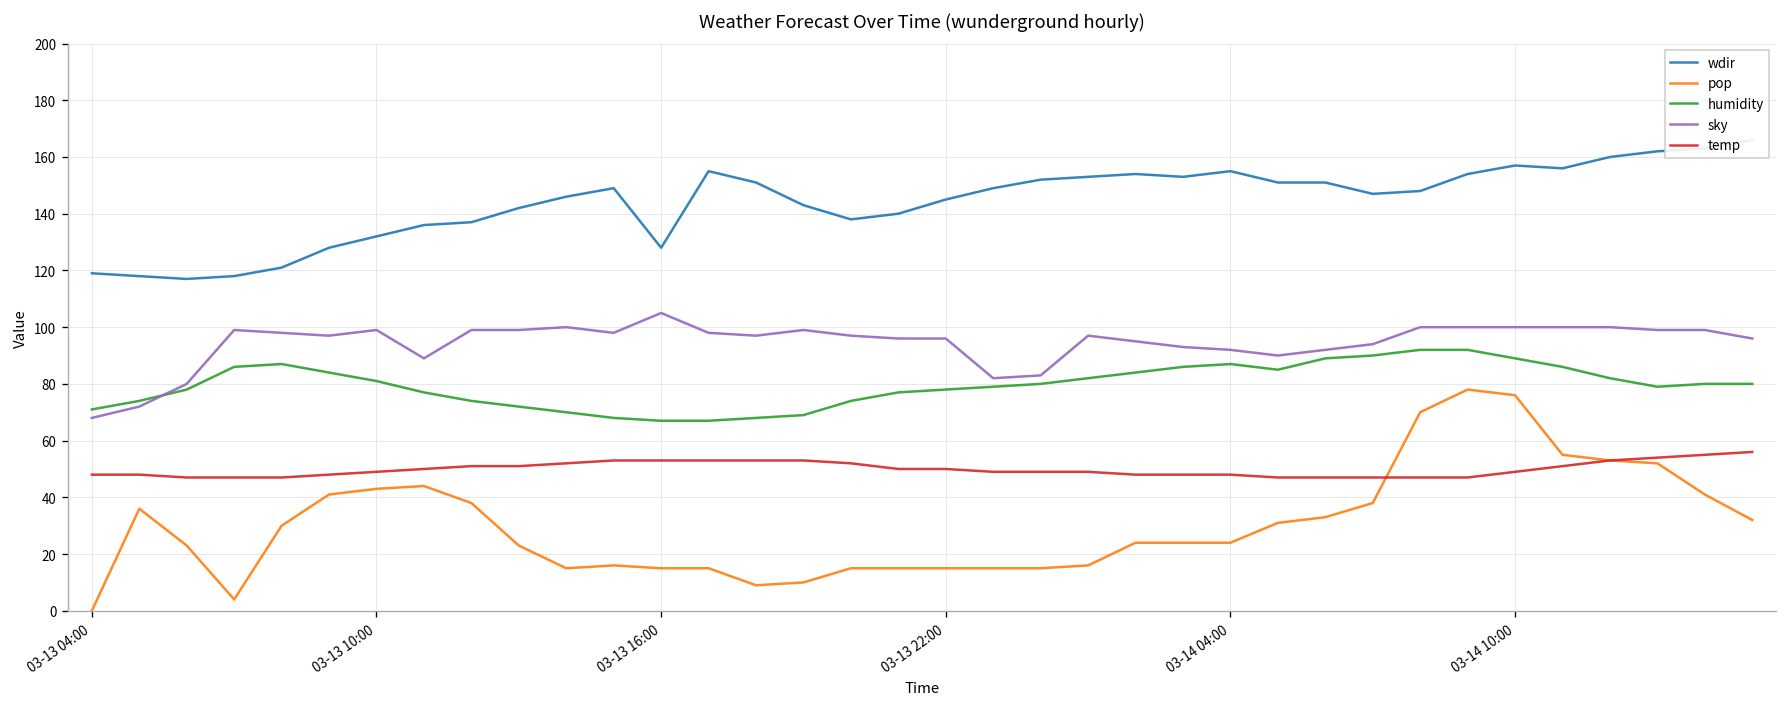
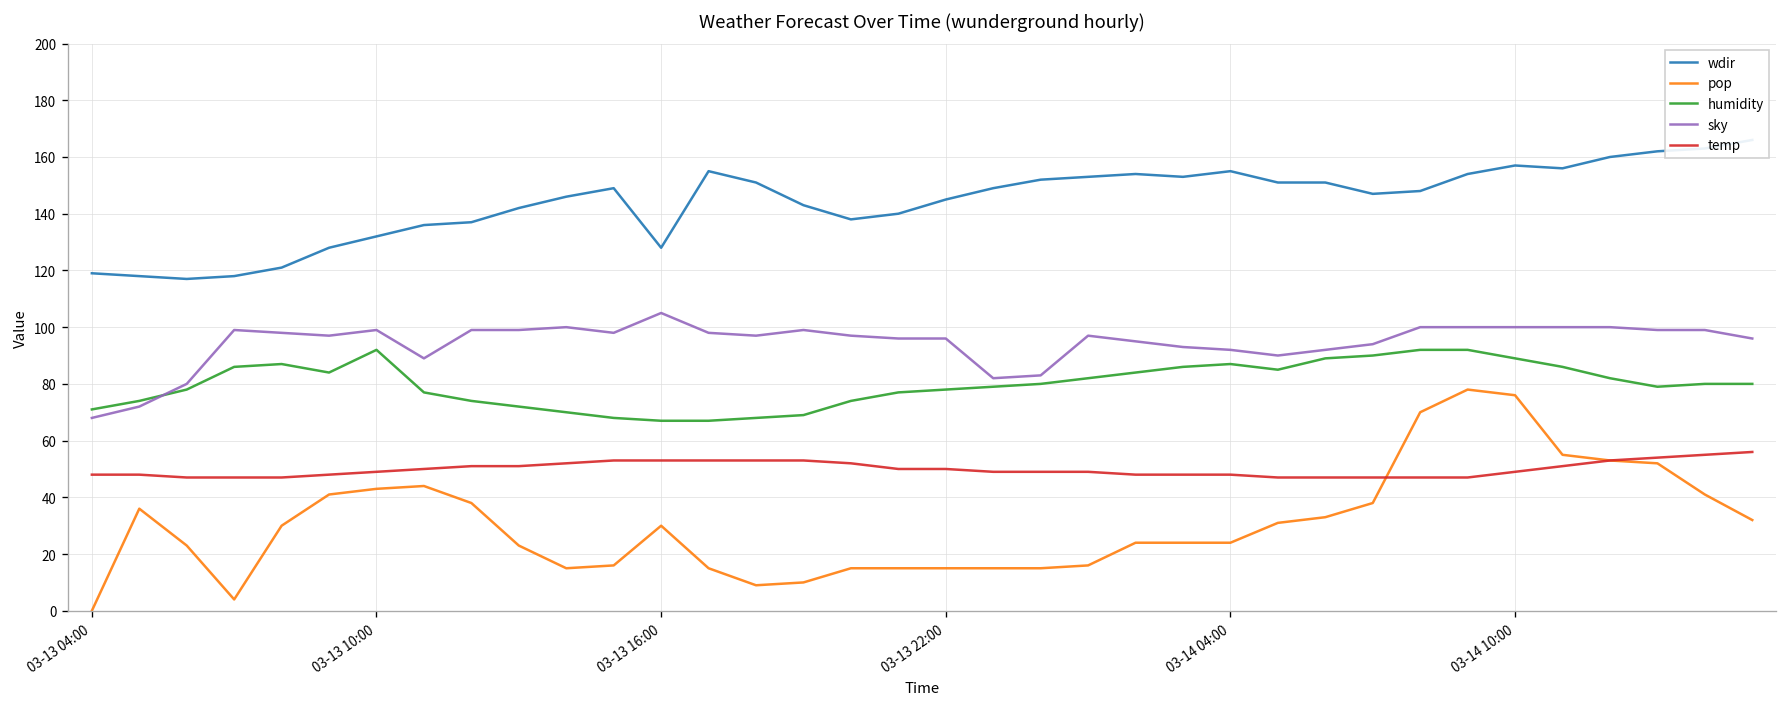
  {
    "wdir": {
      "03-13 04:00": 119,
      "03-13 10:00": 132,
      "03-13 16:00": 128,
      "03-13 22:00": 145,
      "03-14 04:00": 155,
      "03-14 10:00": 157
    },
    "pop": {
      "03-13 04:00": 0,
      "03-13 10:00": 43,
-     "03-13 16:00": 15,
+     "03-13 16:00": 30,
      "03-13 22:00": 15,
      "03-14 04:00": 24,
      "03-14 10:00": 76
    },
    "humidity": {
      "03-13 04:00": 71,
-     "03-13 10:00": 81,
+     "03-13 10:00": 92,
      "03-13 16:00": 67,
      "03-13 22:00": 78,
      "03-14 04:00": 87,
      "03-14 10:00": 89
    },
    "sky": {
      "03-13 04:00": 68,
      "03-13 10:00": 99,
      "03-13 16:00": 105,
      "03-13 22:00": 96,
      "03-14 04:00": 92,
      "03-14 10:00": 100
    },
    "temp": {
      "03-13 04:00": 48,
      "03-13 10:00": 49,
      "03-13 16:00": 53,
      "03-13 22:00": 50,
      "03-14 04:00": 48,
      "03-14 10:00": 49
    }
  }
